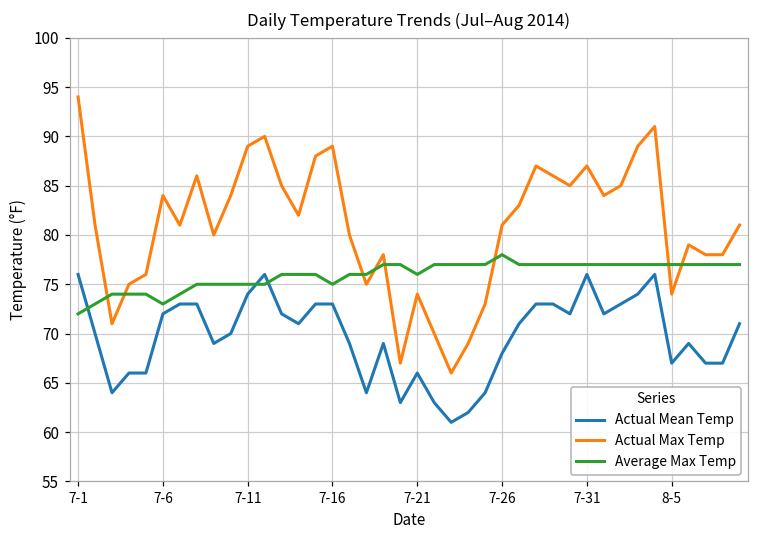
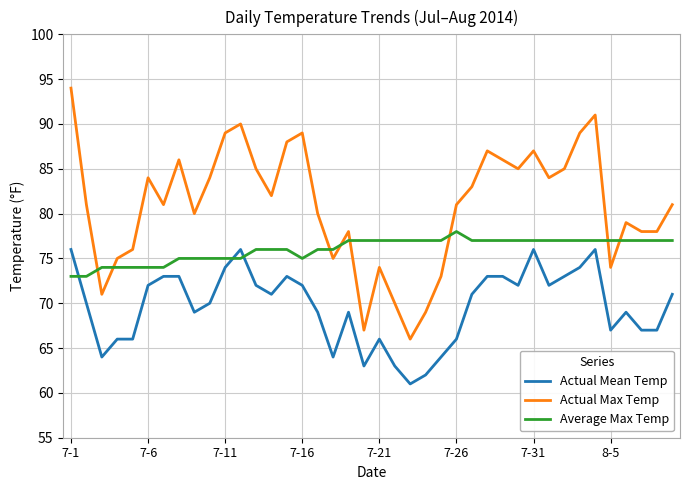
  {
    "Actual Mean Temp": {
      "7-1": 76,
      "7-6": 72,
      "7-11": 74,
-     "7-16": 73,
+     "7-16": 72,
      "7-21": 66,
-     "7-26": 68,
+     "7-26": 66,
      "7-31": 76,
      "8-5": 67
    },
    "Actual Max Temp": {
      "7-1": 94,
      "7-6": 84,
      "7-11": 89,
      "7-16": 89,
      "7-21": 74,
      "7-26": 81,
      "7-31": 87,
      "8-5": 74
    },
    "Average Max Temp": {
-     "7-1": 72,
-     "7-6": 73,
+     "7-1": 73,
+     "7-6": 74,
      "7-11": 75,
      "7-16": 75,
-     "7-21": 76,
+     "7-21": 77,
      "7-26": 78,
      "7-31": 77,
      "8-5": 77
    }
  }
